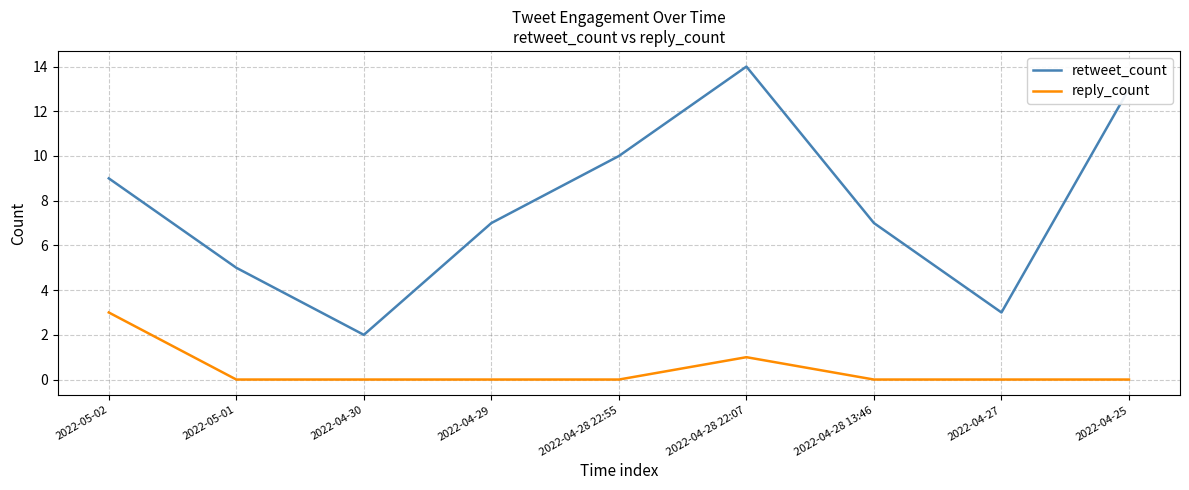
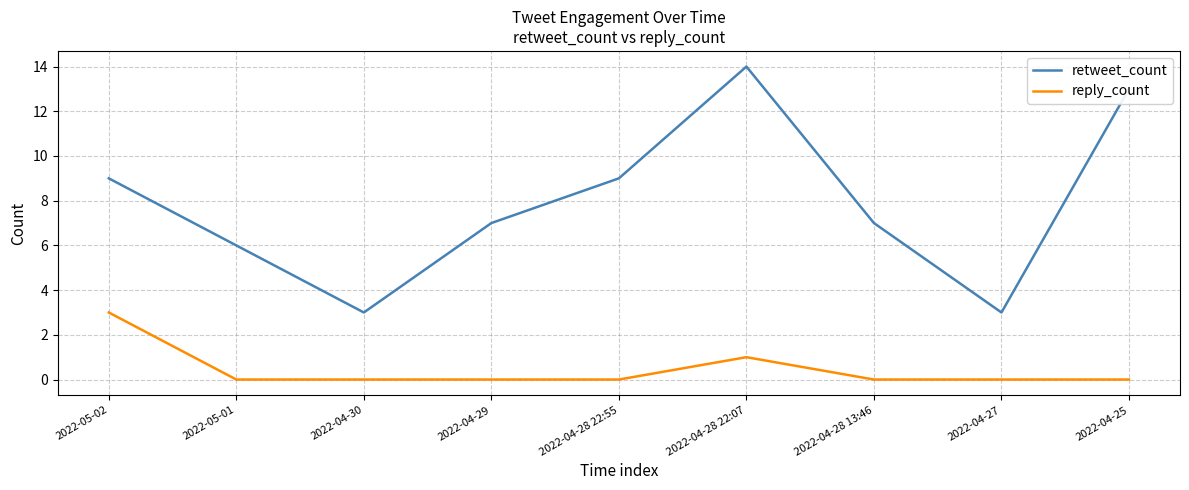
  {
    "retweet_count": {
      "2022-05-02": 9,
-     "2022-05-01": 5,
-     "2022-04-30": 2,
+     "2022-05-01": 6,
+     "2022-04-30": 3,
      "2022-04-29": 7,
-     "2022-04-28 22:55": 10,
+     "2022-04-28 22:55": 9,
      "2022-04-28 22:07": 14,
      "2022-04-28 13:46": 7,
      "2022-04-27": 3
    },
    "reply_count": {
      "2022-05-02": 3,
      "2022-05-01": 0,
      "2022-04-30": 0,
      "2022-04-29": 0,
      "2022-04-28 22:55": 0,
      "2022-04-28 22:07": 1,
      "2022-04-28 13:46": 0,
      "2022-04-27": 0,
      "2022-04-25": 0
    }
  }
